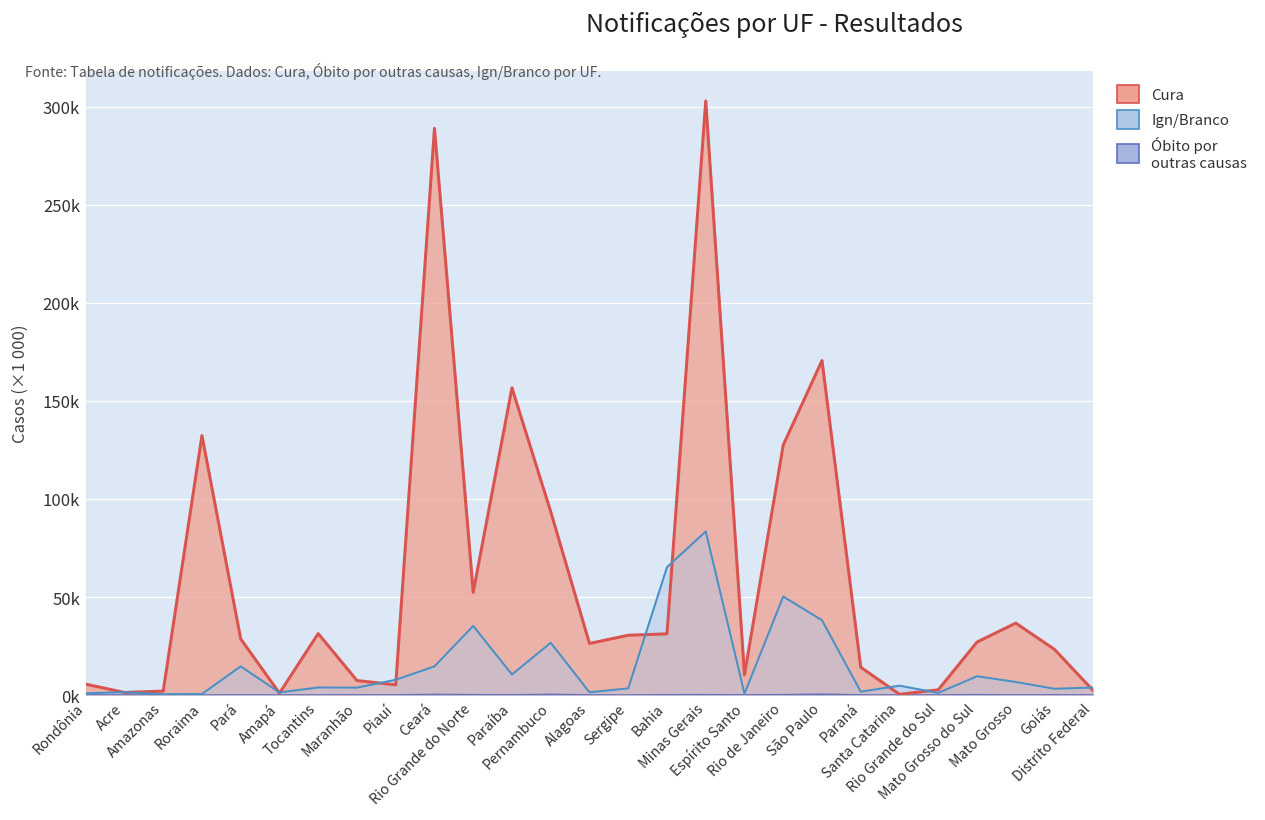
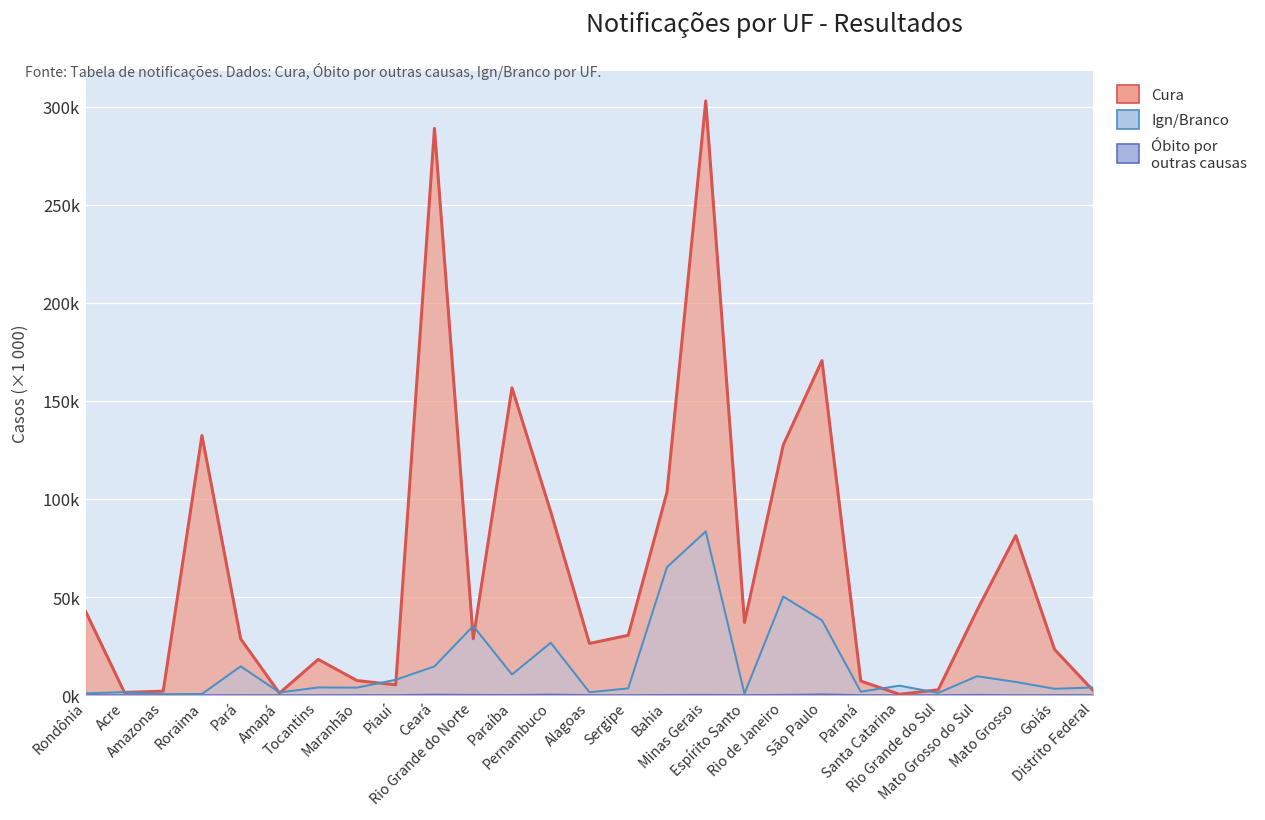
  {
    "Cura": {
-     "Rondônia": 6000,
+     "Rondônia": 43000,
      "Amazonas": 2000,
      "Roraima": 132000,
      "Pará": 29000,
-     "Tocantins": 32000,
+     "Tocantins": 18000,
      "Maranhão": 8000,
      "Piauí": 5000,
      "Ceará": 289000,
-     "Rio Grande do Norte": 53000,
+     "Rio Grande do Norte": 29000,
      "Paraíba": 157000,
      "Pernambuco": 94000,
      "Alagoas": 26000,
      "Sergipe": 31000,
-     "Bahia": 31000,
+     "Bahia": 103000,
      "Minas Gerais": 303000,
-     "Espírito Santo": 11000,
+     "Espírito Santo": 37000,
      "Rio de Janeiro": 128000,
      "São Paulo": 171000,
-     "Paraná": 14000,
+     "Paraná": 7000,
      "Rio Grande do Sul": 3000,
-     "Mato Grosso do Sul": 27000,
-     "Mato Grosso": 37000,
+     "Mato Grosso do Sul": 43000,
+     "Mato Grosso": 81000,
      "Goiás": 23000,
      "Distrito Federal": 2000
    }
  }
